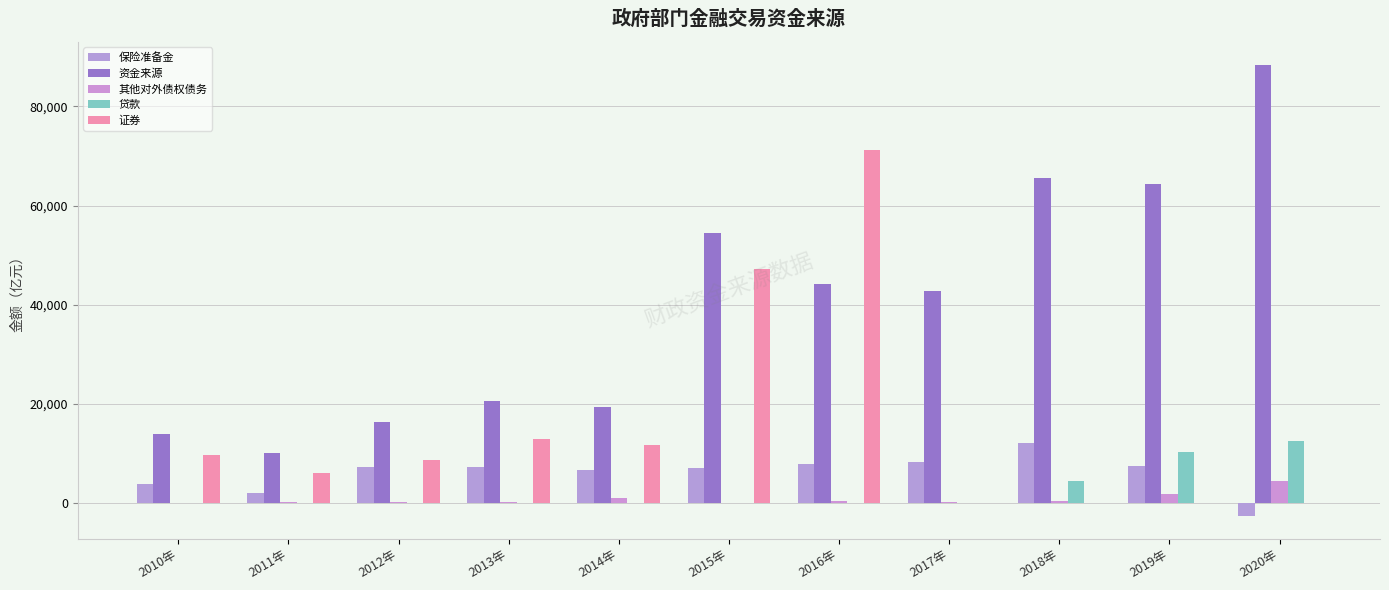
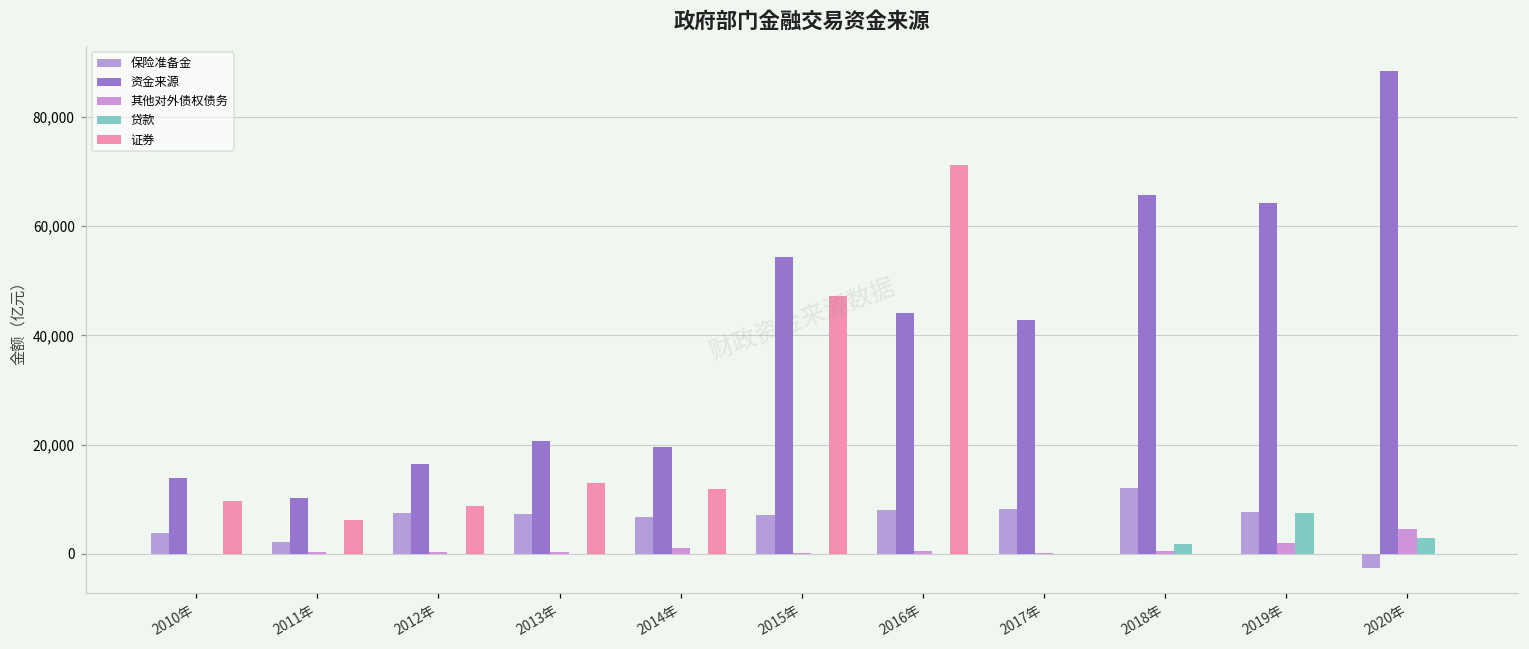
  {
    "贷款": {
      "2010年": "0",
      "2011年": "0",
      "2012年": "0",
      "2013年": "0",
      "2014年": "0",
      "2015年": "0",
      "2016年": "0",
      "2017年": "0",
-     "2018年": "4,000",
-     "2019年": "10,000",
-     "2020年": "13,000"
+     "2018年": "2,000",
+     "2019年": "7,000",
+     "2020年": "3,000"
    }
  }
